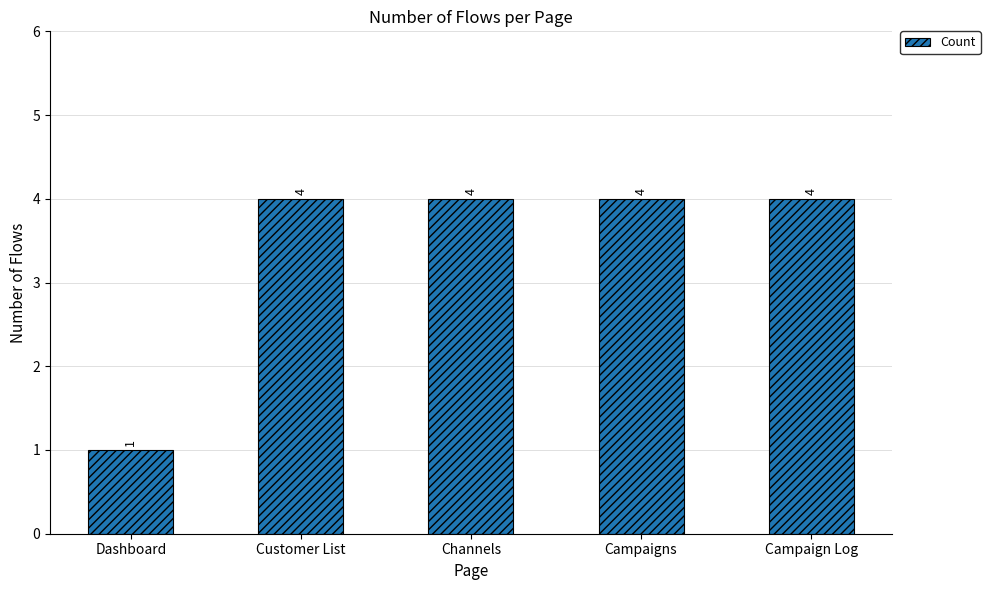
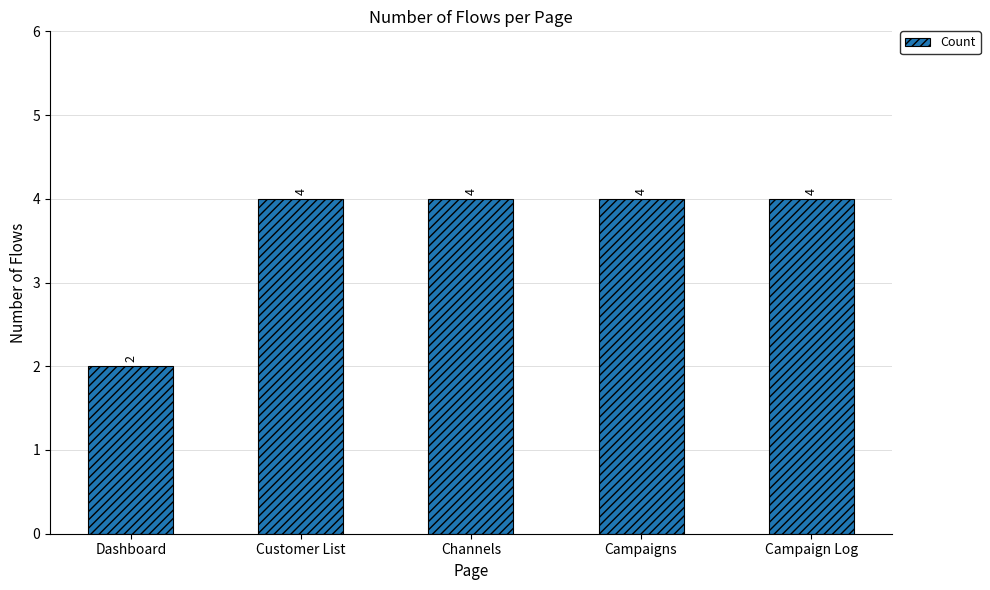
  {
-   "Dashboard": 1,
+   "Dashboard": 2,
    "Customer List": 4,
    "Channels": 4,
    "Campaigns": 4,
    "Campaign Log": 4
  }
